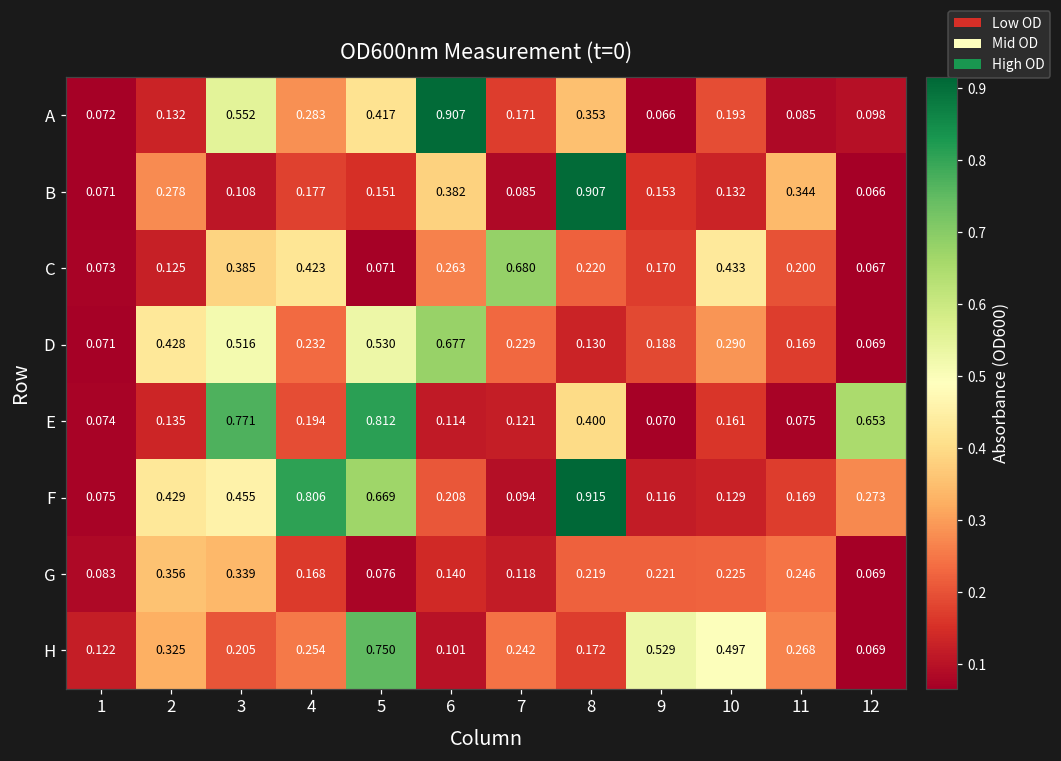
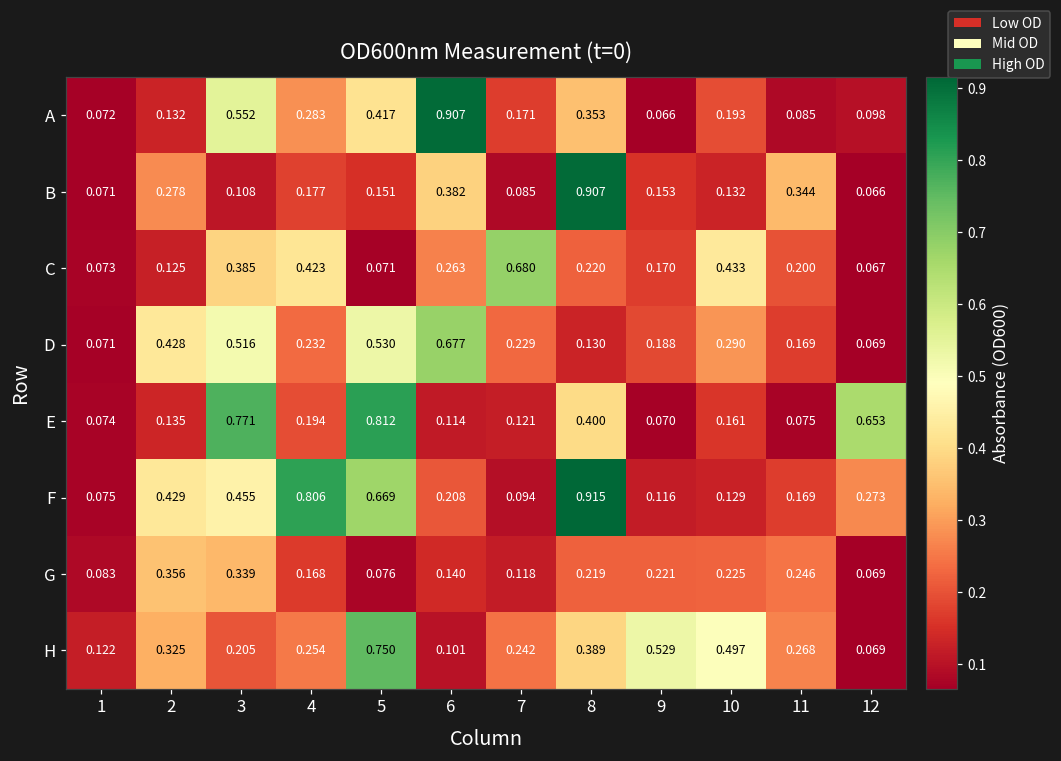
  {
    "A": {
      "1": 0.072,
      "2": 0.132,
      "3": 0.552,
      "4": 0.283,
      "5": 0.417,
      "6": 0.907,
      "7": 0.171,
      "8": 0.353,
      "9": 0.066,
      "10": 0.193,
      "11": 0.085,
      "12": 0.098
    },
    "B": {
      "1": 0.071,
      "2": 0.278,
      "3": 0.108,
      "4": 0.177,
      "5": 0.151,
      "6": 0.382,
      "7": 0.085,
      "8": 0.907,
      "9": 0.153,
      "10": 0.132,
      "11": 0.344,
      "12": 0.066
    },
    "C": {
      "1": 0.073,
      "2": 0.125,
      "3": 0.385,
      "4": 0.423,
      "5": 0.071,
      "6": 0.263,
      "7": 0.680,
      "8": 0.220,
      "9": 0.170,
      "10": 0.433,
      "11": 0.200,
      "12": 0.067
    },
    "D": {
      "1": 0.071,
      "2": 0.428,
      "3": 0.516,
      "4": 0.232,
      "5": 0.530,
      "6": 0.677,
      "7": 0.229,
      "8": 0.130,
      "9": 0.188,
      "10": 0.290,
      "11": 0.169,
      "12": 0.069
    },
    "E": {
      "1": 0.074,
      "2": 0.135,
      "3": 0.771,
      "4": 0.194,
      "5": 0.812,
      "6": 0.114,
      "7": 0.121,
      "8": 0.400,
      "9": 0.070,
      "10": 0.161,
      "11": 0.075,
      "12": 0.653
    },
    "F": {
      "1": 0.075,
      "2": 0.429,
      "3": 0.455,
      "4": 0.806,
      "5": 0.669,
      "6": 0.208,
      "7": 0.094,
      "8": 0.915,
      "9": 0.116,
      "10": 0.129,
      "11": 0.169,
      "12": 0.273
    },
    "G": {
      "1": 0.083,
      "2": 0.356,
      "3": 0.339,
      "4": 0.168,
      "5": 0.076,
      "6": 0.140,
      "7": 0.118,
      "8": 0.219,
      "9": 0.221,
      "10": 0.225,
      "11": 0.246,
      "12": 0.069
    },
    "H": {
      "1": 0.122,
      "2": 0.325,
      "3": 0.205,
      "4": 0.254,
      "5": 0.750,
      "6": 0.101,
      "7": 0.242,
-     "8": 0.172,
+     "8": 0.389,
      "9": 0.529,
      "10": 0.497,
      "11": 0.268,
      "12": 0.069
    }
  }
